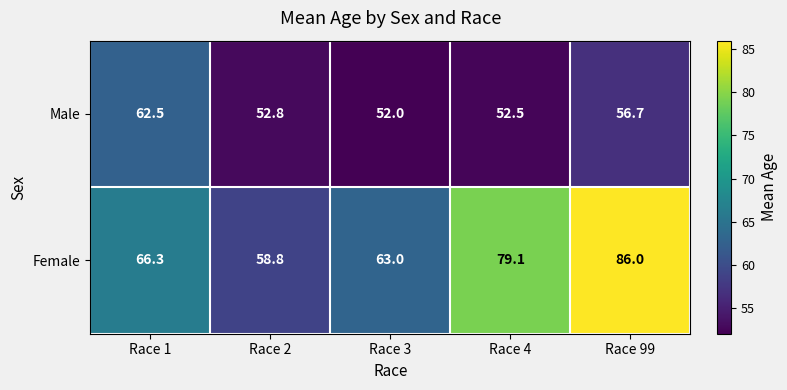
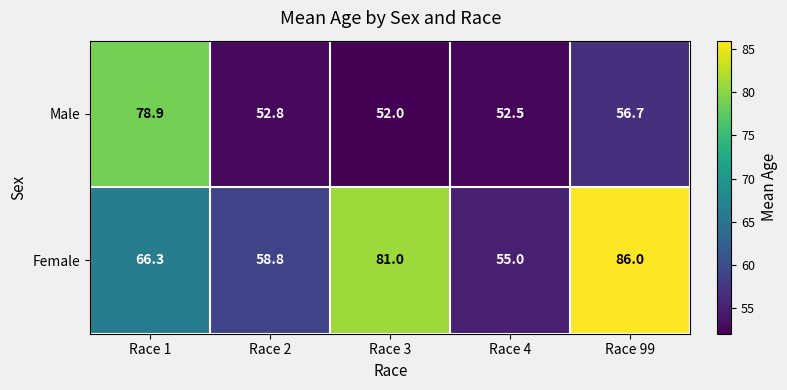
  {
    "Male": {
-     "Race 1": 62.5,
+     "Race 1": 78.9,
      "Race 2": 52.8,
      "Race 3": 52.0,
      "Race 4": 52.5,
      "Race 99": 56.7
    },
    "Female": {
      "Race 1": 66.3,
      "Race 2": 58.8,
-     "Race 3": 63.0,
-     "Race 4": 79.1,
+     "Race 3": 81.0,
+     "Race 4": 55.0,
      "Race 99": 86.0
    }
  }
